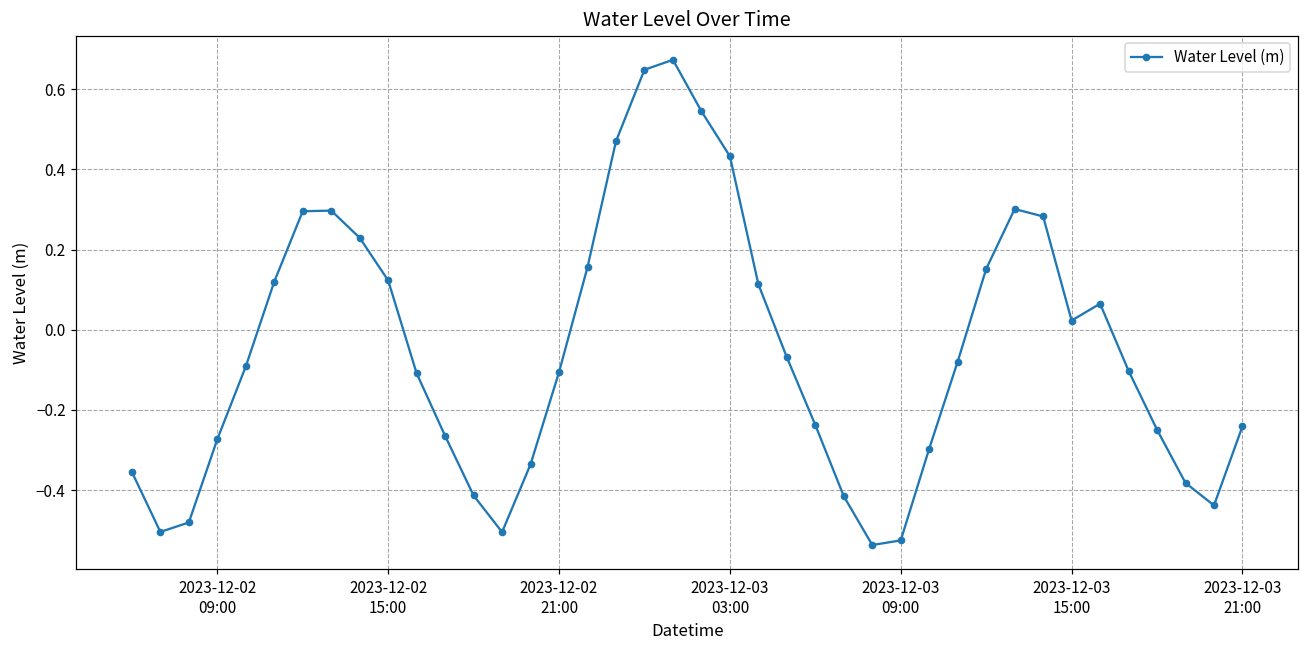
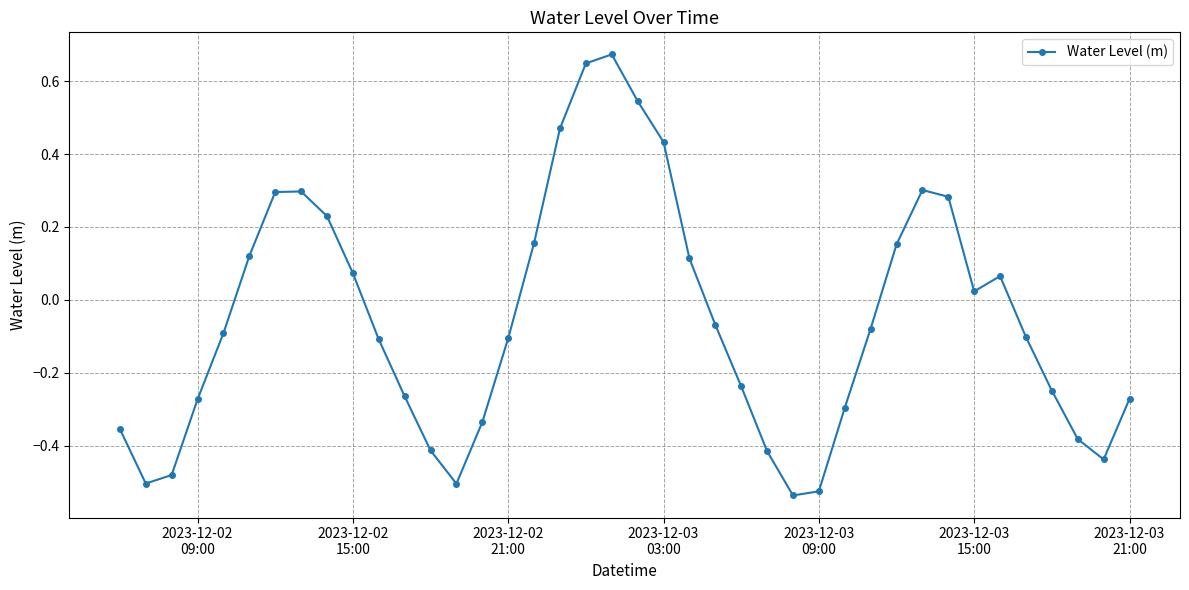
  {
    "2023-12-02 09:00": -0.27,
-   "2023-12-02 15:00": 0.12,
+   "2023-12-02 15:00": 0.07,
    "2023-12-02 21:00": -0.11,
    "2023-12-03 03:00": 0.43,
    "2023-12-03 09:00": -0.53,
    "2023-12-03 15:00": 0.02,
-   "2023-12-03 21:00": -0.24
+   "2023-12-03 21:00": -0.27
  }
